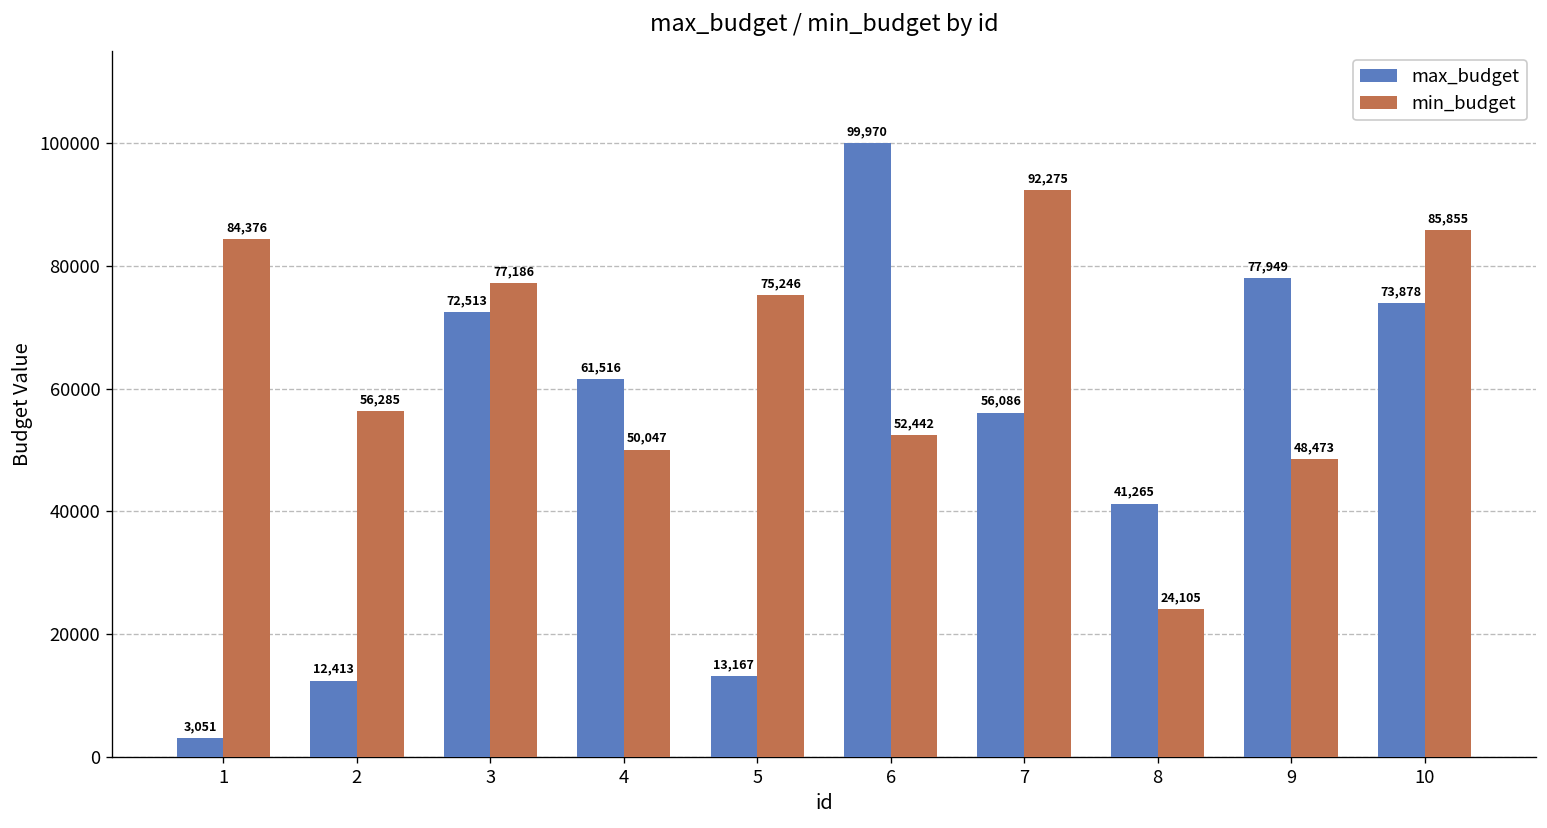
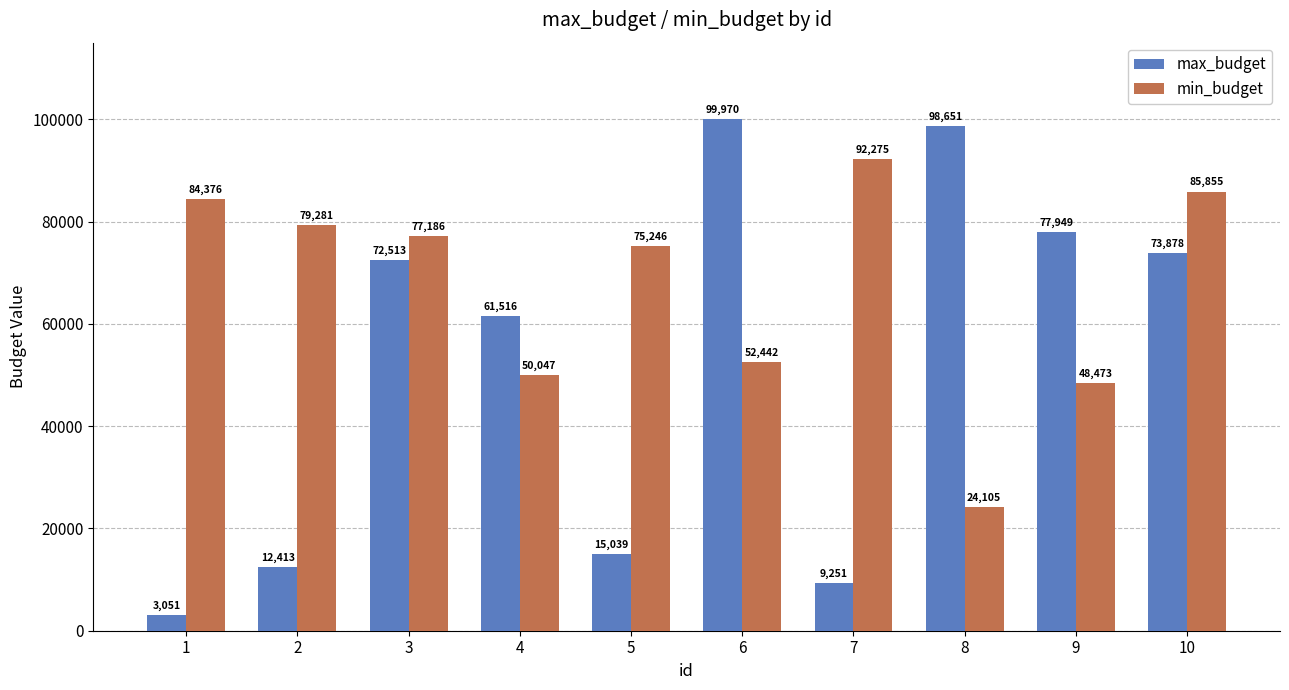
  {
    "max_budget": {
      "1": "3,051",
      "2": "12,413",
      "3": "72,513",
      "4": "61,516",
-     "5": "13,167",
+     "5": "15,039",
      "6": "99,970",
-     "7": "56,086",
-     "8": "41,265",
+     "7": "9,251",
+     "8": "98,651",
      "9": "77,949",
      "10": "73,878"
    },
    "min_budget": {
      "1": "84,376",
-     "2": "56,285",
+     "2": "79,281",
      "3": "77,186",
      "4": "50,047",
      "5": "75,246",
      "6": "52,442",
      "7": "92,275",
      "8": "24,105",
      "9": "48,473",
      "10": "85,855"
    }
  }
